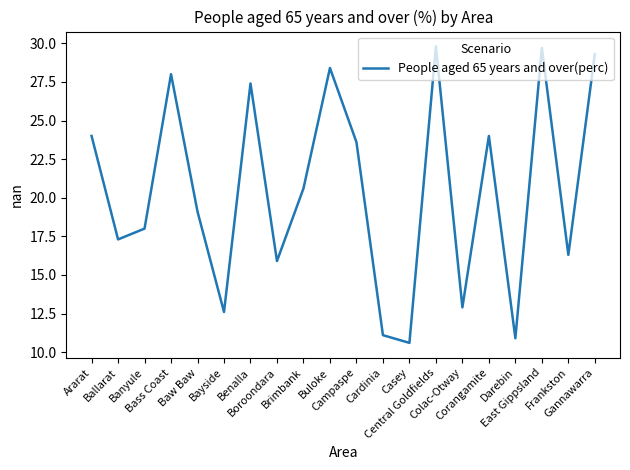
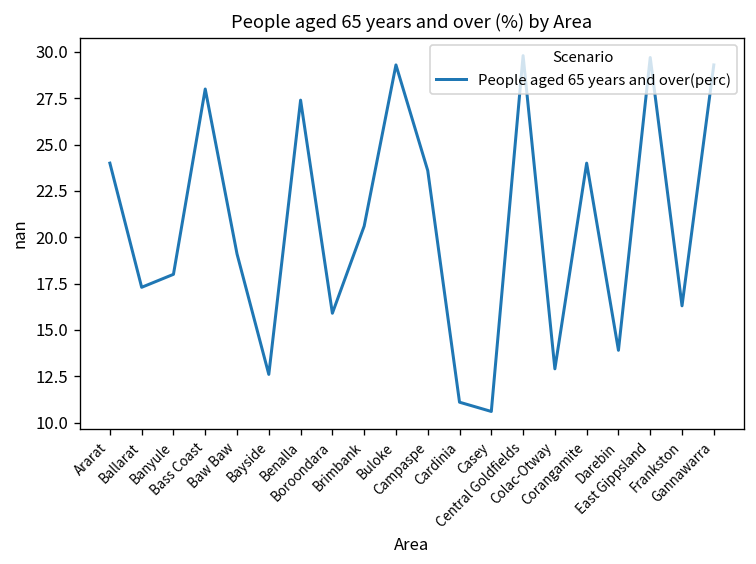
  {
    "Ararat": 24.0,
    "Ballarat": 17.3,
    "Banyule": 18.0,
    "Bass Coast": 28.0,
    "Baw Baw": 19.1,
    "Bayside": 12.6,
    "Benalla": 27.4,
    "Boroondara": 15.9,
    "Brimbank": 20.6,
-   "Buloke": 28.4,
+   "Buloke": 29.3,
    "Campaspe": 23.6,
    "Cardinia": 11.1,
    "Casey": 10.6,
    "Colac-Otway": 12.9,
    "Corangamite": 24.0,
-   "Darebin": 10.9,
+   "Darebin": 13.9,
    "Frankston": 16.3
  }
